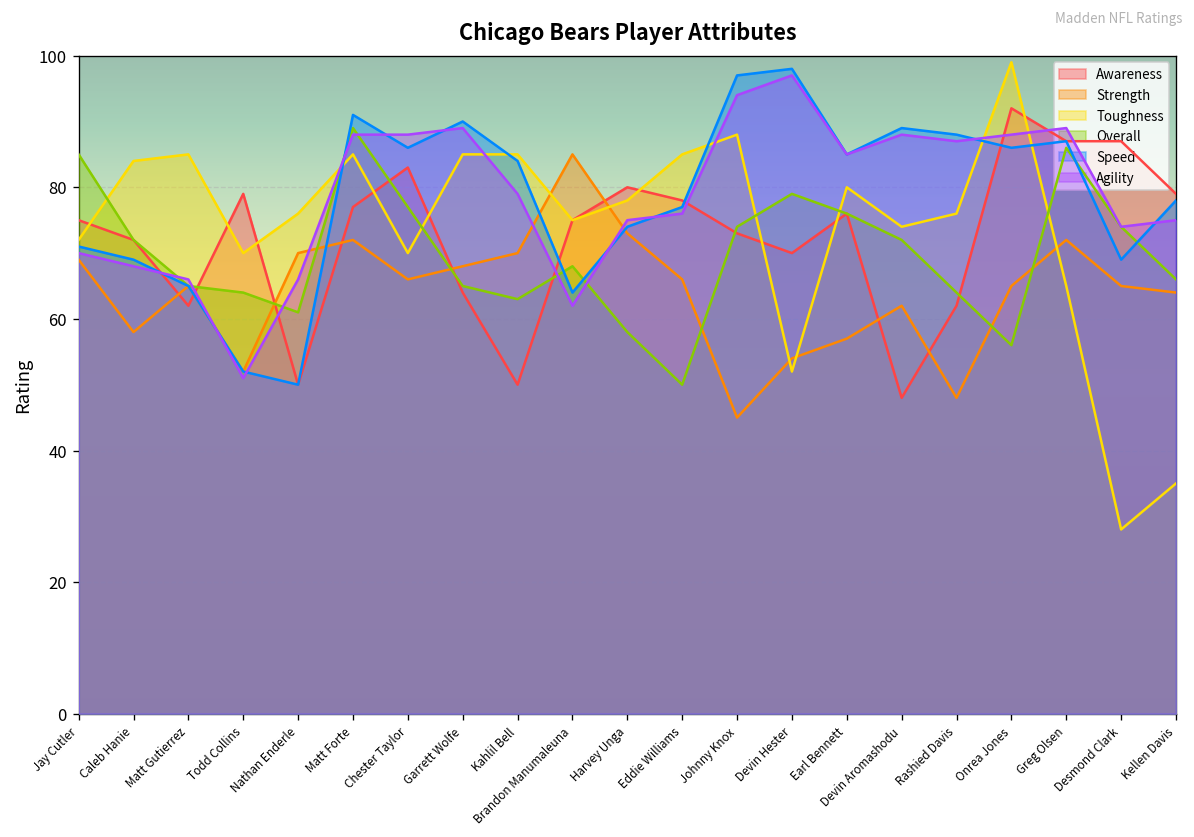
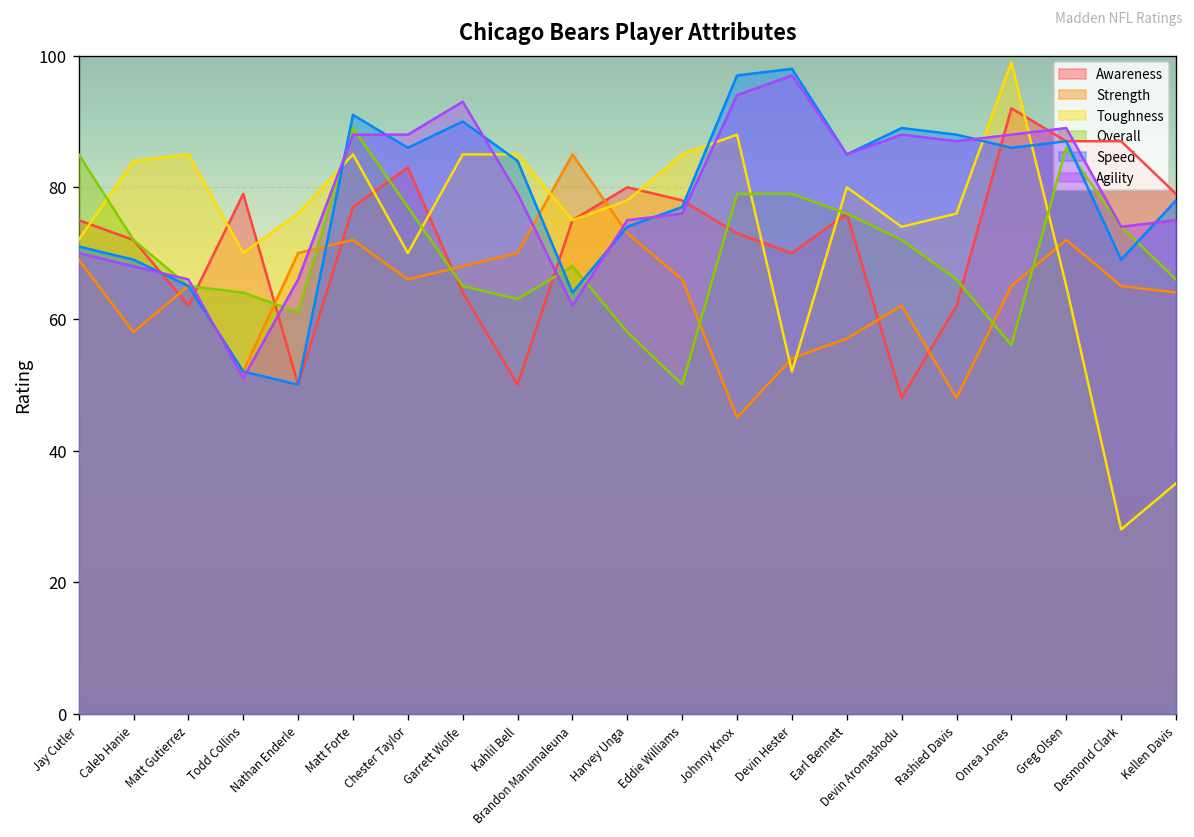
  {
    "Overall": {
      "Jay Cutler": 85,
      "Todd Collins": 64,
      "Nathan Enderle": 61,
      "Matt Forte": 89,
      "Chester Taylor": 77,
      "Garrett Wolfe": 65,
      "Kahlil Bell": 63,
      "Brandon Manumaleuna": 68,
      "Harvey Unga": 58,
      "Eddie Williams": 50,
-     "Johnny Knox": 74,
+     "Johnny Knox": 79,
      "Devin Hester": 79,
      "Devin Aromashodu": 72,
-     "Rashied Davis": 64,
+     "Rashied Davis": 66,
      "Onrea Jones": 56,
      "Kellen Davis": 66
    },
    "Speed": {
      "Jay Cutler": 71,
      "Caleb Hanie": 69,
      "Matt Forte": 91,
      "Chester Taylor": 86,
      "Garrett Wolfe": 90,
      "Kahlil Bell": 84,
      "Brandon Manumaleuna": 64,
      "Harvey Unga": 74,
      "Eddie Williams": 77,
      "Johnny Knox": 97,
      "Devin Hester": 98,
      "Devin Aromashodu": 89,
      "Rashied Davis": 88,
      "Onrea Jones": 86,
      "Desmond Clark": 69,
      "Kellen Davis": 78
    },
    "Agility": {
      "Jay Cutler": 70,
      "Caleb Hanie": 68,
      "Matt Gutierrez": 66,
      "Todd Collins": 51,
      "Nathan Enderle": 66,
      "Matt Forte": 88,
      "Chester Taylor": 88,
-     "Garrett Wolfe": 89,
+     "Garrett Wolfe": 93,
      "Kahlil Bell": 79,
      "Brandon Manumaleuna": 62,
      "Harvey Unga": 75,
      "Eddie Williams": 76,
      "Johnny Knox": 94,
      "Devin Hester": 97,
      "Devin Aromashodu": 88,
      "Rashied Davis": 87,
      "Onrea Jones": 88,
      "Kellen Davis": 75
    }
  }
